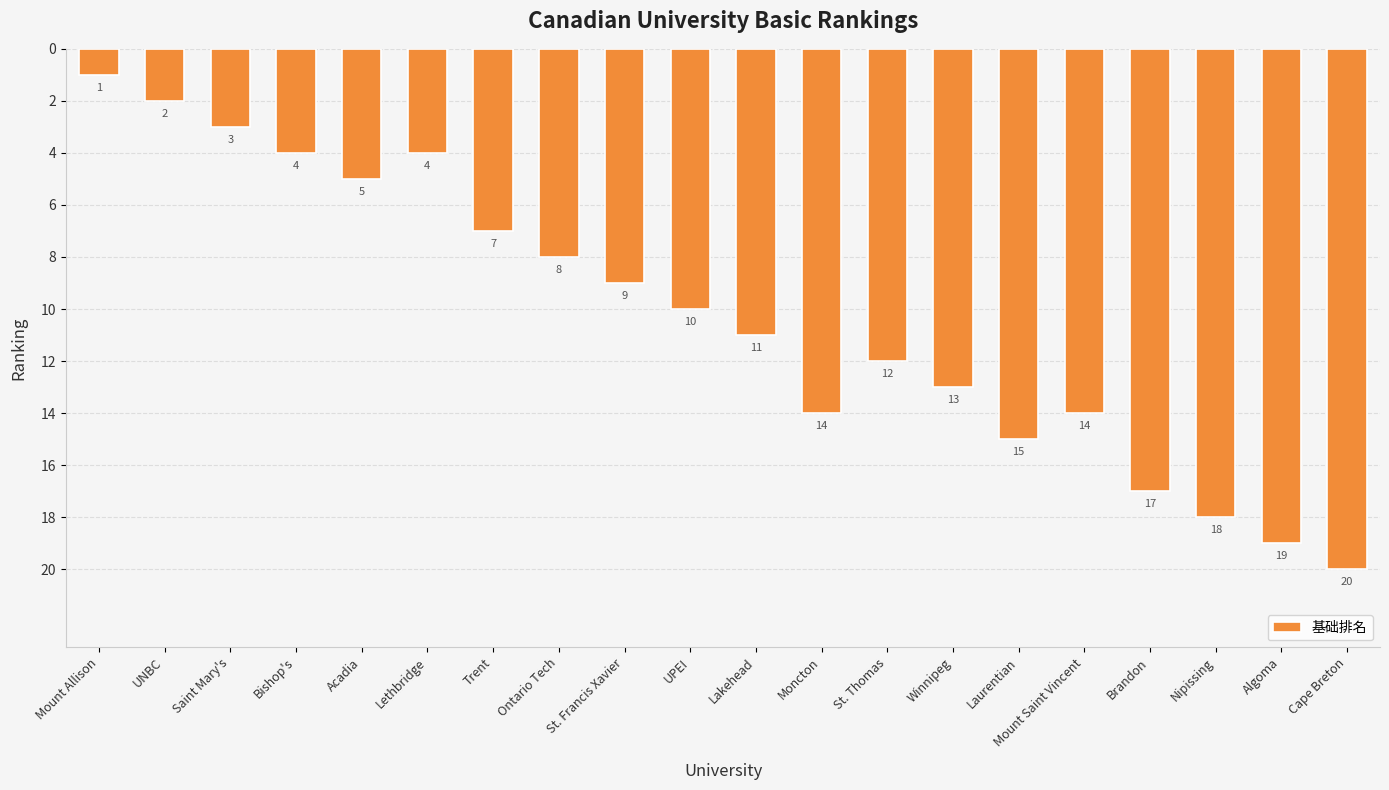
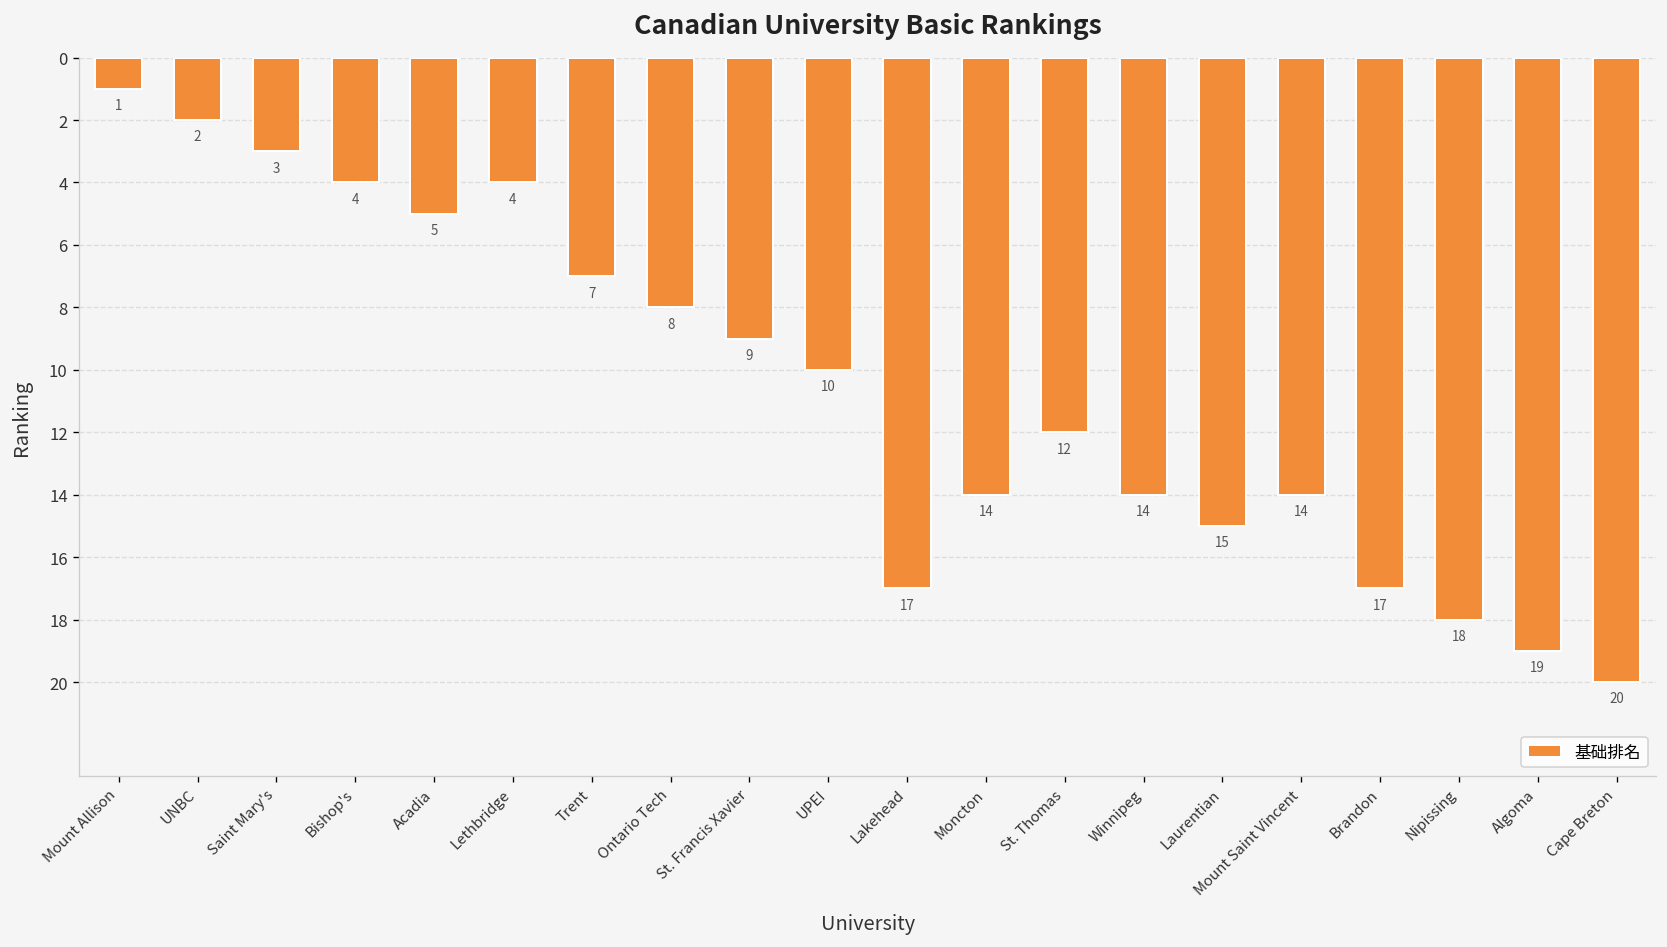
  {
    "Mount Allison": 1,
    "UNBC": 2,
    "Saint Mary's": 3,
    "Bishop's": 4,
    "Acadia": 5,
    "Lethbridge": 4,
    "Trent": 7,
    "Ontario Tech": 8,
    "St. Francis Xavier": 9,
    "UPEI": 10,
-   "Lakehead": 11,
+   "Lakehead": 17,
    "Moncton": 14,
    "St. Thomas": 12,
-   "Winnipeg": 13,
+   "Winnipeg": 14,
    "Laurentian": 15,
    "Mount Saint Vincent": 14,
    "Brandon": 17,
    "Nipissing": 18,
    "Algoma": 19,
    "Cape Breton": 20
  }
